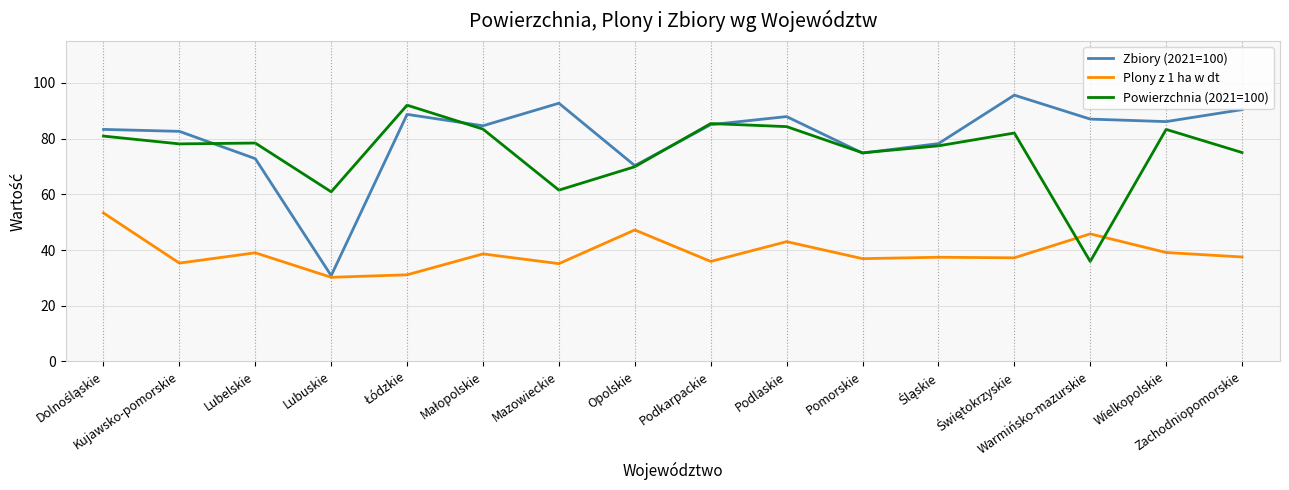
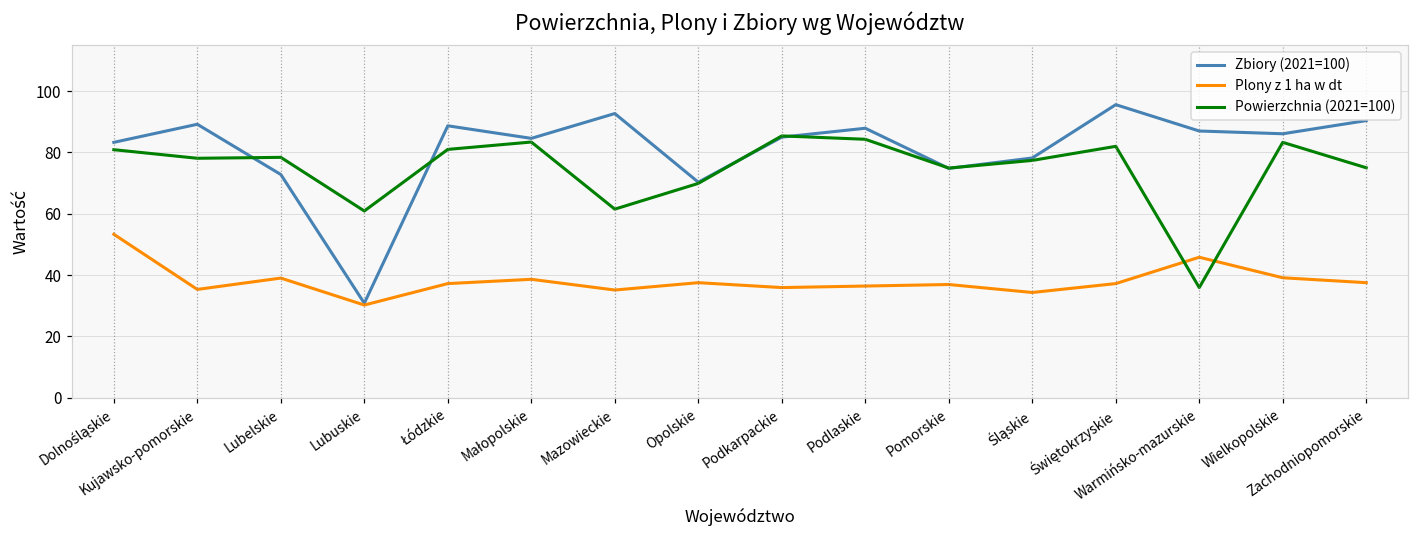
  {
    "Zbiory (2021=100)": {
      "Dolnośląskie": 83,
-     "Kujawsko-pomorskie": 83,
+     "Kujawsko-pomorskie": 89,
      "Lubelskie": 73,
      "Łódzkie": 89,
      "Małopolskie": 85,
      "Mazowieckie": 93,
      "Podlaskie": 88,
      "Świętokrzyskie": 96,
      "Warmińsko-mazurskie": 87,
      "Wielkopolskie": 86,
      "Zachodniopomorskie": 90
    },
    "Plony z 1 ha w dt": {
      "Dolnośląskie": 53,
      "Kujawsko-pomorskie": 35,
      "Lubelskie": 39,
-     "Łódzkie": 31,
+     "Łódzkie": 37,
      "Małopolskie": 39,
      "Mazowieckie": 35,
-     "Opolskie": 47,
+     "Opolskie": 38,
      "Podkarpackie": 36,
-     "Podlaskie": 43,
+     "Podlaskie": 36,
      "Pomorskie": 37,
-     "Śląskie": 37,
+     "Śląskie": 34,
      "Świętokrzyskie": 37,
      "Warmińsko-mazurskie": 46,
      "Wielkopolskie": 39,
      "Zachodniopomorskie": 38
    },
    "Powierzchnia (2021=100)": {
      "Dolnośląskie": 81,
      "Kujawsko-pomorskie": 78,
      "Lubelskie": 78,
      "Lubuskie": 61,
-     "Łódzkie": 92,
+     "Łódzkie": 81,
      "Małopolskie": 83,
      "Mazowieckie": 62,
      "Podlaskie": 84,
      "Świętokrzyskie": 82,
      "Warmińsko-mazurskie": 36,
      "Wielkopolskie": 83,
      "Zachodniopomorskie": 75
    }
  }
